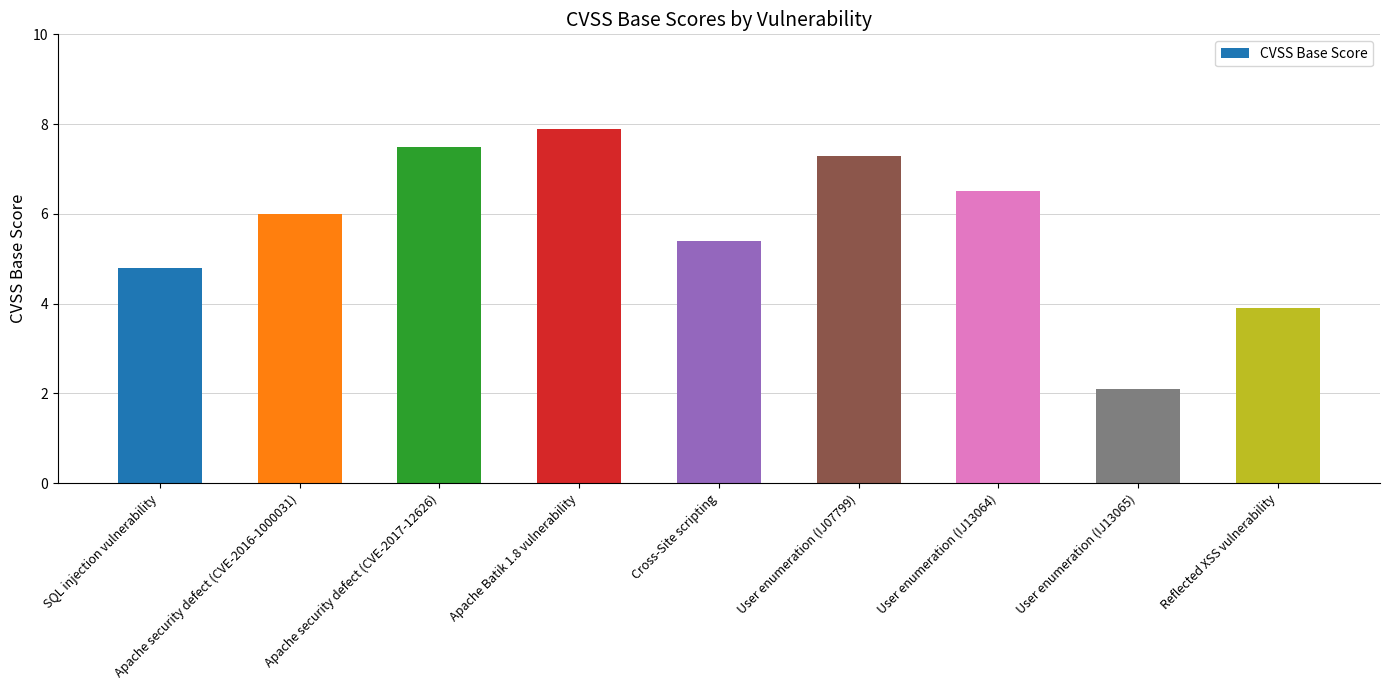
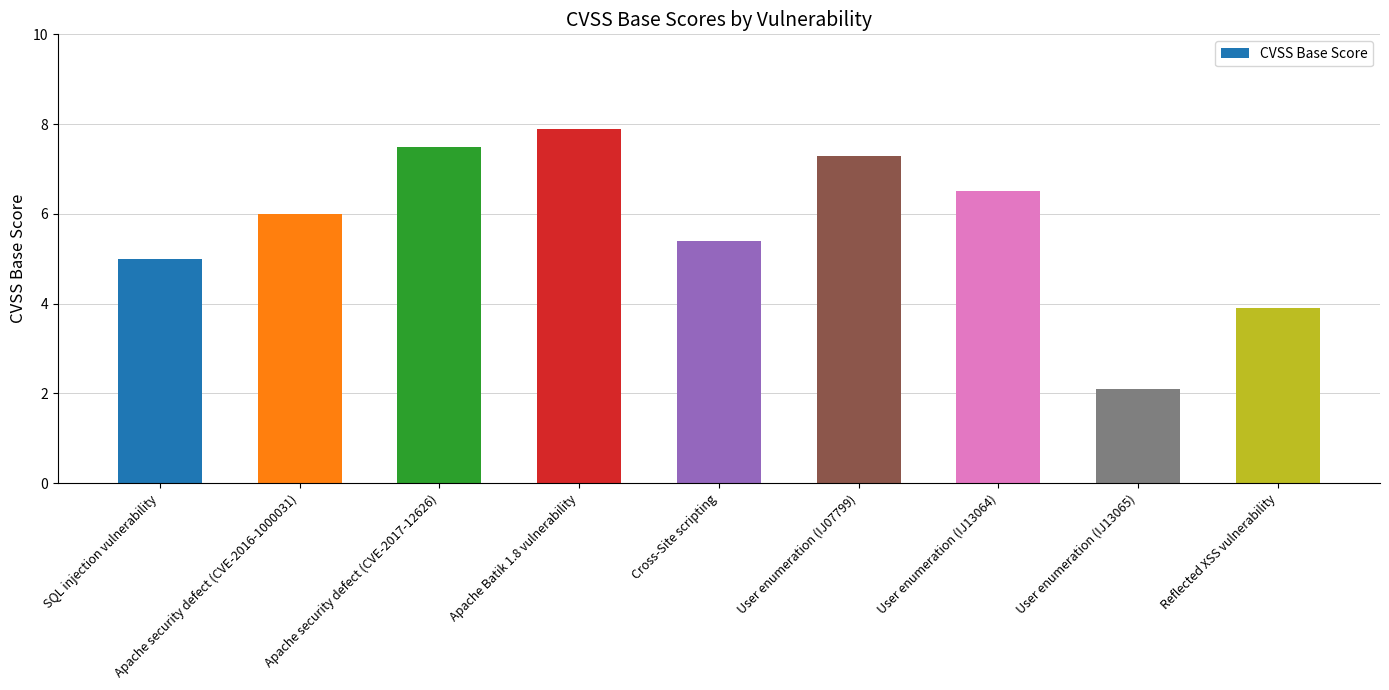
  {
-   "SQL injection vulnerability": 4.8,
+   "SQL injection vulnerability": 5.0,
    "Apache security defect (CVE-2016-1000031)": 6.0,
    "Apache security defect (CVE-2017-12626)": 7.5,
    "Apache Batik 1.8 vulnerability": 7.9,
    "Cross-Site scripting": 5.4,
    "User enumeration (IJ07799)": 7.3,
    "User enumeration (IJ13064)": 6.5,
    "User enumeration (IJ13065)": 2.1,
    "Reflected XSS vulnerability": 3.9
  }
